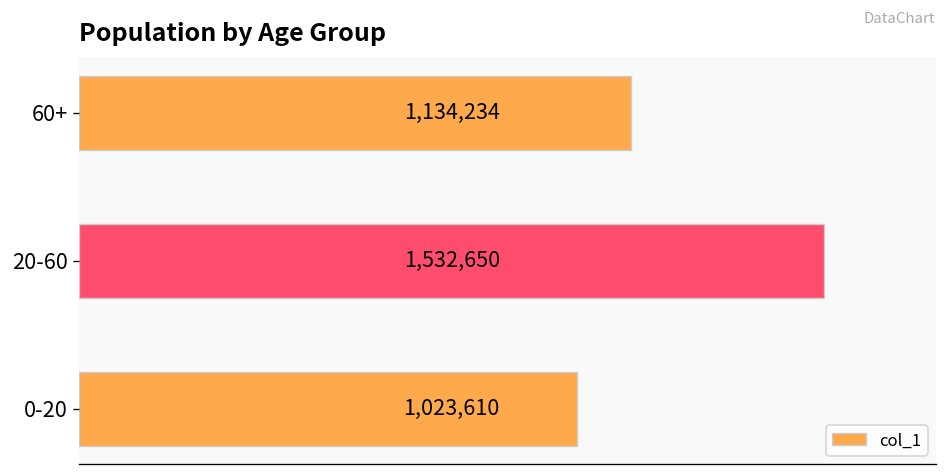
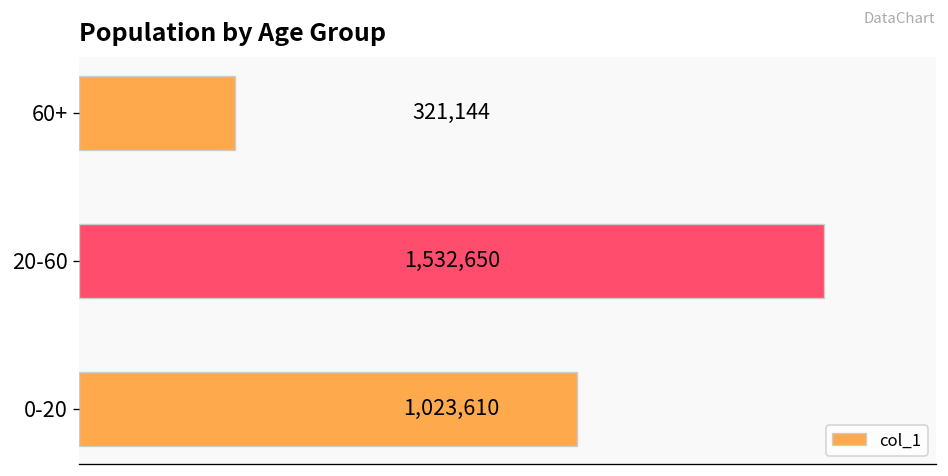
  {
-   "60+": "1,134,234",
+   "60+": "321,144",
    "20-60": "1,532,650",
    "0-20": "1,023,610"
  }
